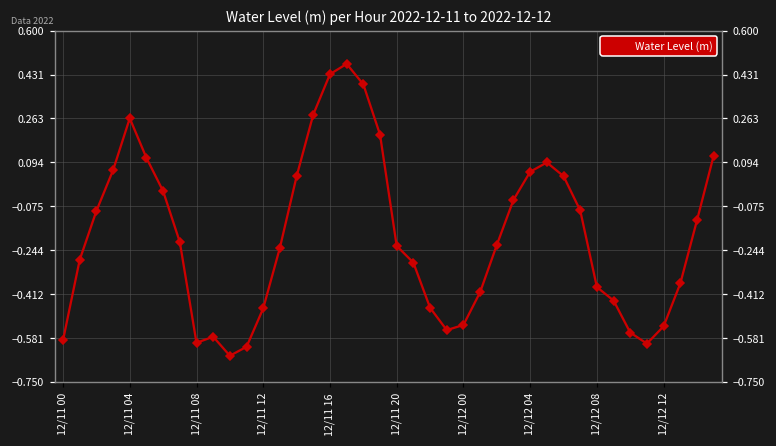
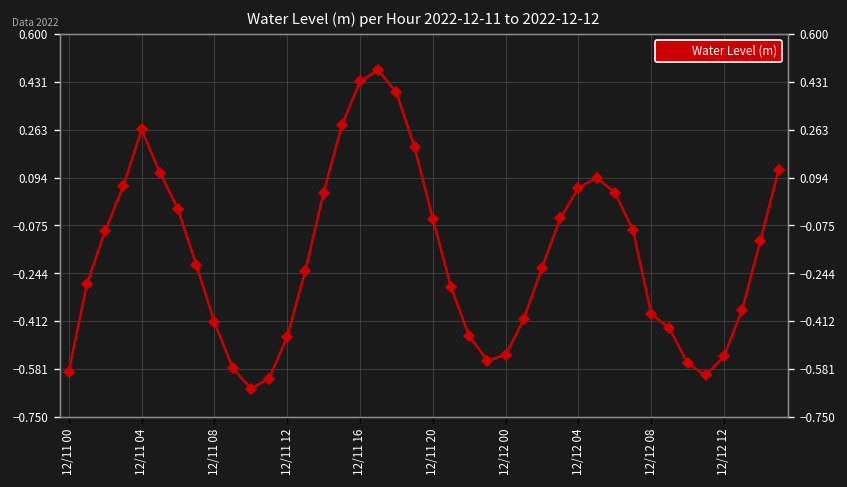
  {
    "12/11 00": -0.59,
    "12/11 04": 0.26,
-   "12/11 08": -0.60,
+   "12/11 08": -0.42,
    "12/11 12": -0.47,
    "12/11 16": 0.43,
-   "12/11 20": -0.23,
+   "12/11 20": -0.05,
    "12/12 00": -0.53,
    "12/12 04": 0.06,
    "12/12 08": -0.39,
    "12/12 12": -0.54
  }
